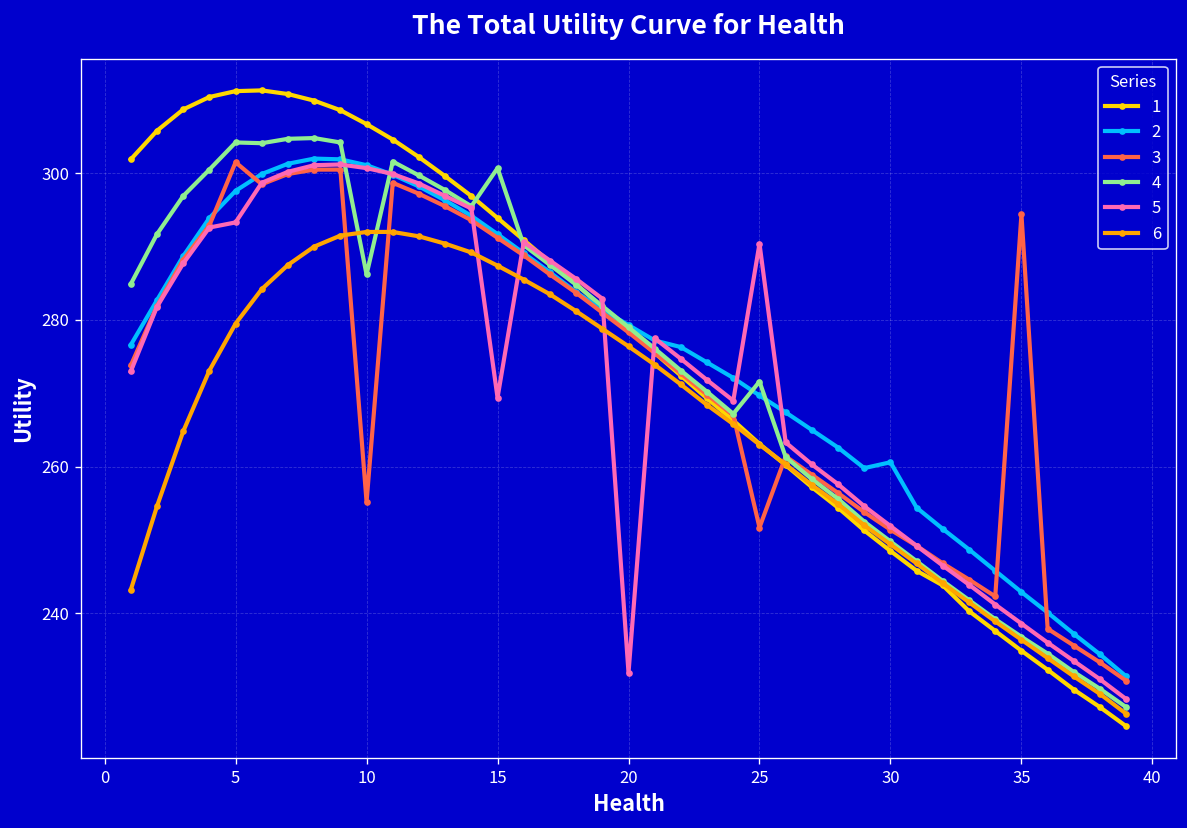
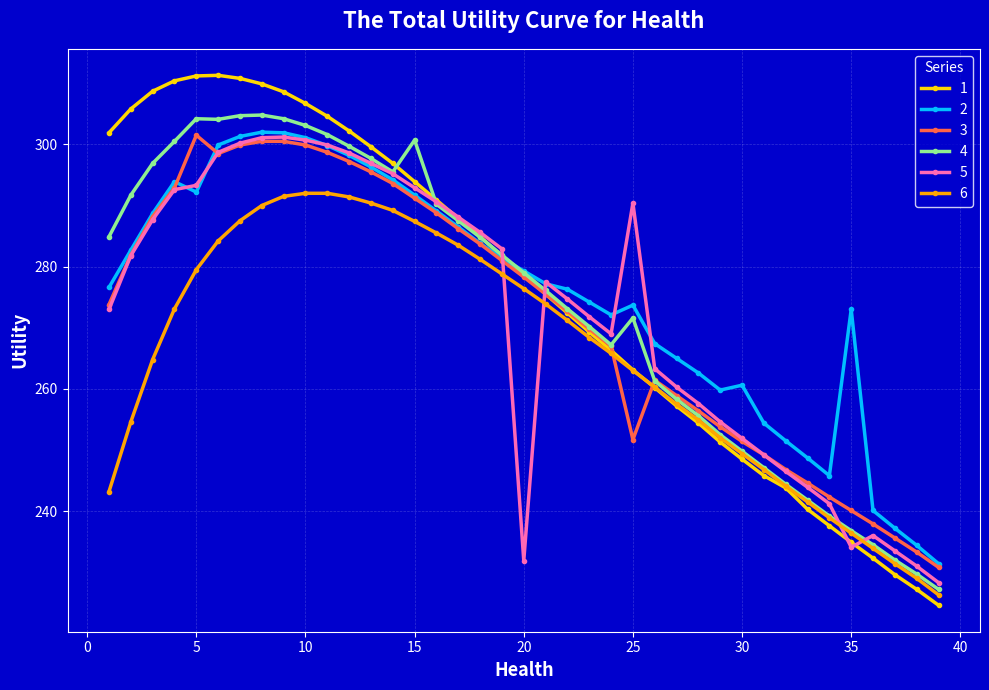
  {
    "2": {
-     "5": 298,
+     "5": 292,
      "15": 292,
-     "25": 270,
+     "25": 274,
      "30": 261,
-     "35": 243
+     "35": 273
    },
    "3": {
      "5": 302,
-     "10": 255,
+     "10": 300,
      "15": 291,
      "25": 252,
      "30": 251,
-     "35": 294
+     "35": 240
    },
    "4": {
      "5": 304,
-     "10": 286,
+     "10": 303,
      "15": 301,
      "25": 272
    },
    "5": {
      "5": 293,
-     "15": 269,
+     "15": 293,
      "20": 232,
      "25": 290,
      "30": 252,
-     "35": 239
+     "35": 234
    }
  }
